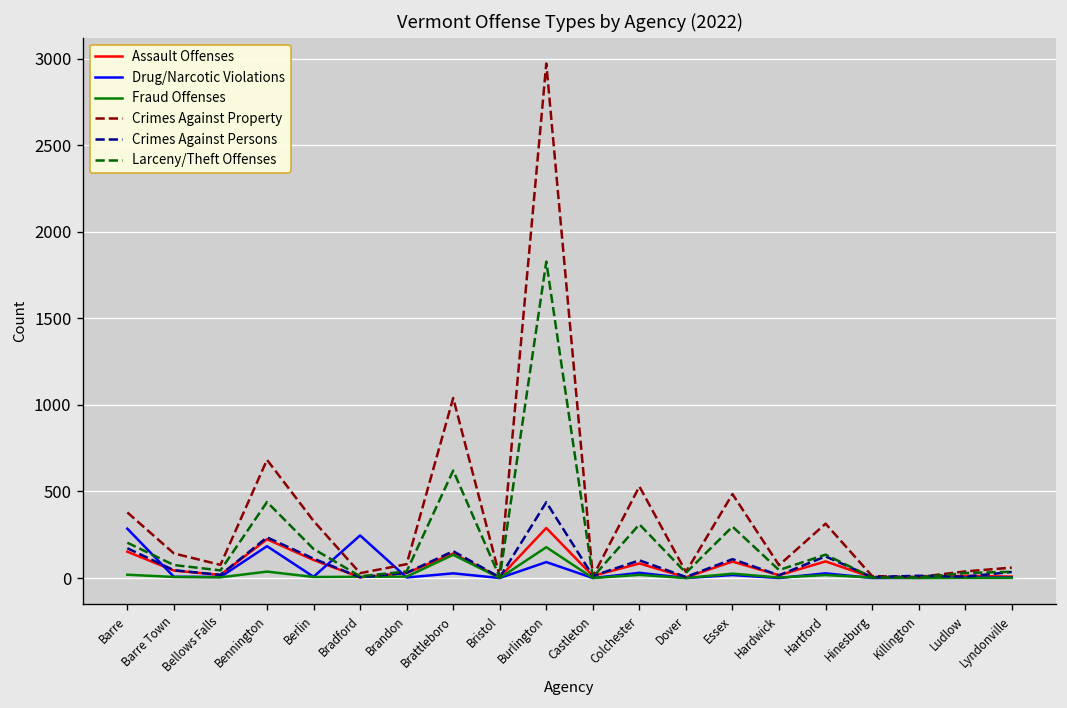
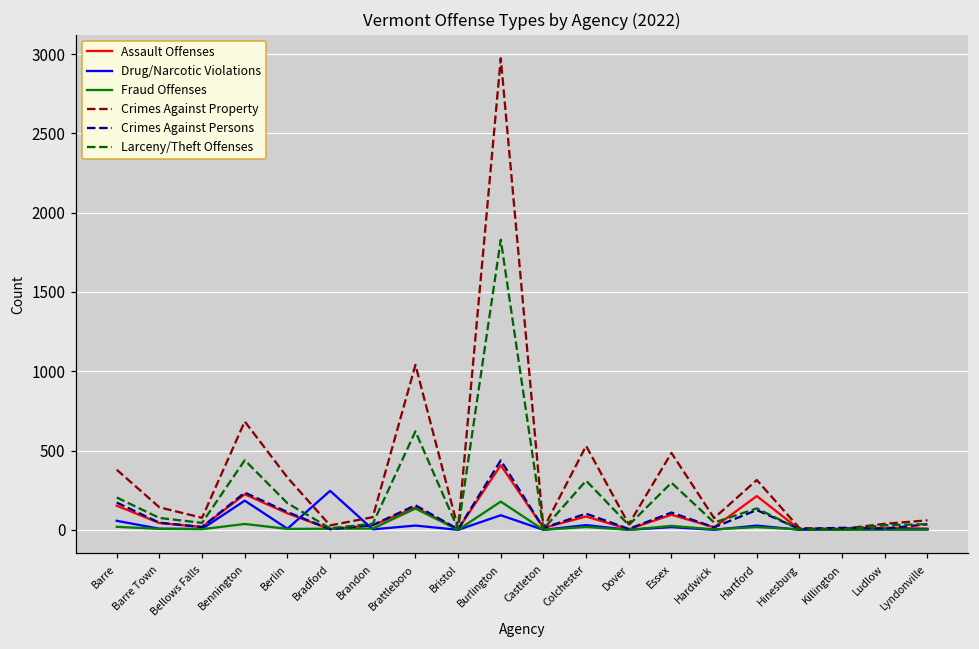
  {
    "Assault Offenses": {
      "Barre": 150,
-     "Burlington": 290,
+     "Burlington": 410,
      "Colchester": 80,
-     "Hartford": 100
+     "Hartford": 210
    },
    "Drug/Narcotic Violations": {
-     "Barre": 290,
+     "Barre": 60,
      "Bennington": 180,
      "Bradford": 250,
      "Brattleboro": 30,
      "Burlington": 90
    },
    "Crimes Against Property": {
      "Barre": 380,
      "Barre Town": 140,
      "Bellows Falls": 80,
      "Bennington": 680,
      "Berlin": 330,
      "Bradford": 30,
      "Brandon": 80,
      "Brattleboro": 1040,
      "Burlington": 2970,
      "Colchester": 530,
      "Essex": 490,
      "Hardwick": 70,
      "Hartford": 310,
      "Lyndonville": 60
    },
    "Crimes Against Persons": {
      "Barre": 170,
      "Burlington": 440,
      "Colchester": 100
    }
  }
